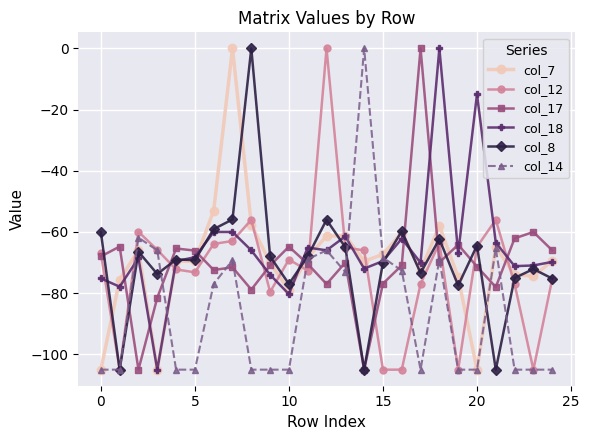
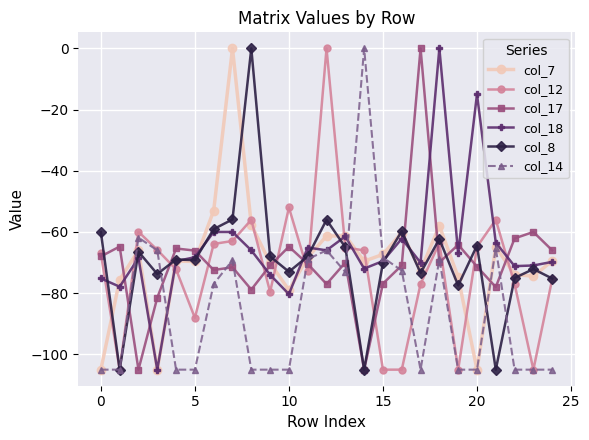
  {
    "col_7": {
      "10": -79,
      "15": -67
    },
    "col_12": {
      "0": -67,
-     "5": -73,
-     "10": -69,
+     "5": -88,
+     "10": -52,
      "15": -105
    },
    "col_18": {
      "0": -75,
      "5": -68,
      "10": -80,
      "20": -15
    },
    "col_8": {
      "0": -60,
-     "10": -77
+     "10": -73
    }
  }
